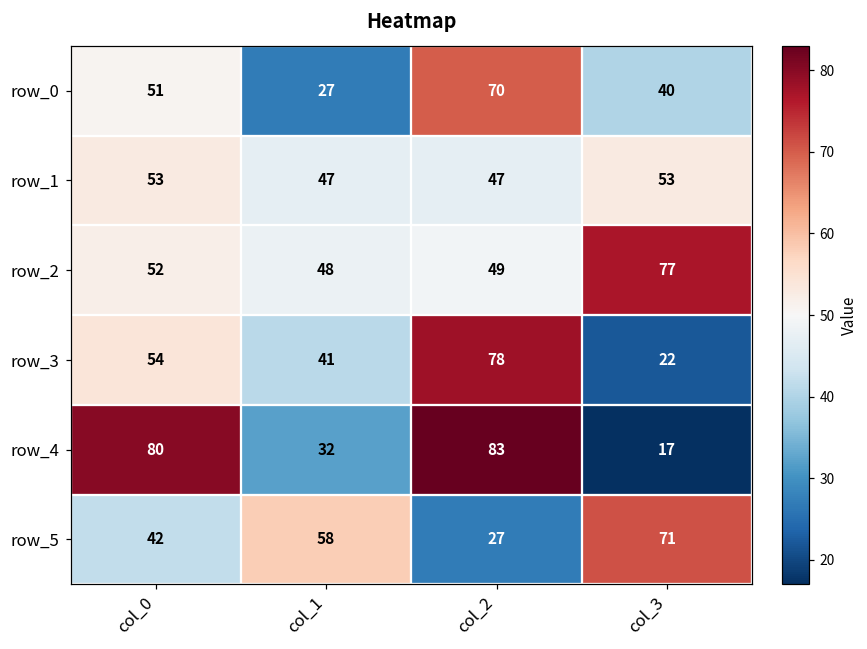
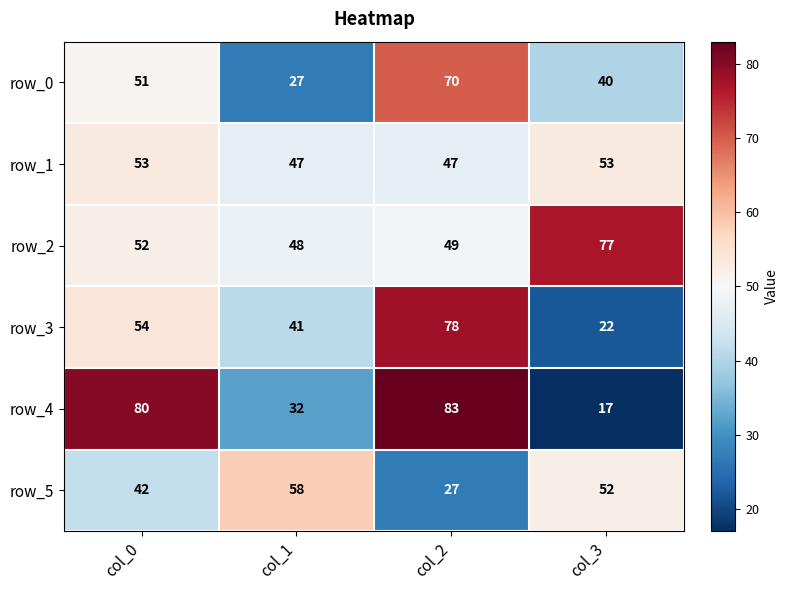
  {
    "row_0": {
      "col_0": 51,
      "col_1": 27,
      "col_2": 70,
      "col_3": 40
    },
    "row_1": {
      "col_0": 53,
      "col_1": 47,
      "col_2": 47,
      "col_3": 53
    },
    "row_2": {
      "col_0": 52,
      "col_1": 48,
      "col_2": 49,
      "col_3": 77
    },
    "row_3": {
      "col_0": 54,
      "col_1": 41,
      "col_2": 78,
      "col_3": 22
    },
    "row_4": {
      "col_0": 80,
      "col_1": 32,
      "col_2": 83,
      "col_3": 17
    },
    "row_5": {
      "col_0": 42,
      "col_1": 58,
      "col_2": 27,
-     "col_3": 71
+     "col_3": 52
    }
  }
